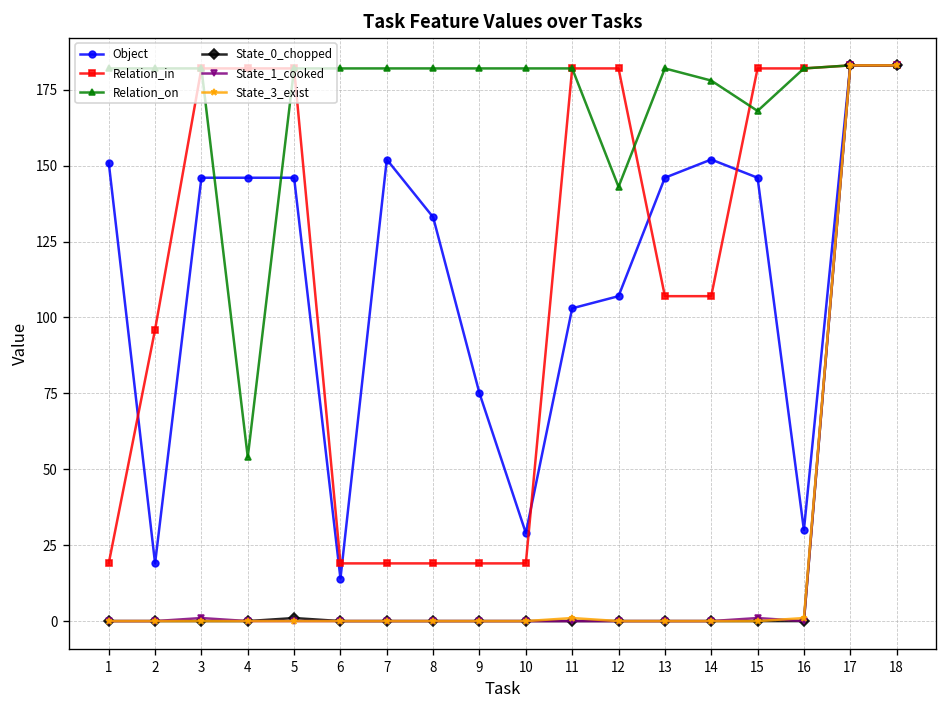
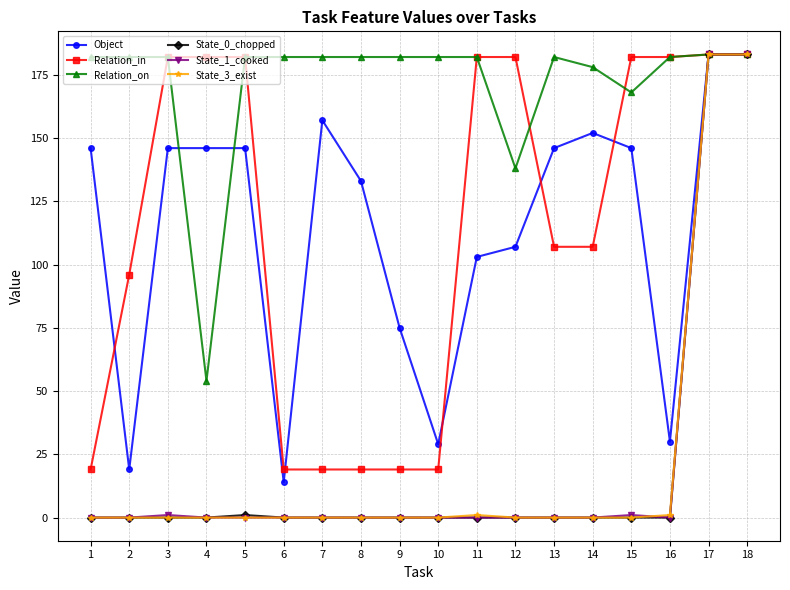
  {
    "Object": {
-     "1": 151,
+     "1": 146,
      "2": 19,
      "3": 146,
      "4": 146,
      "5": 146,
      "6": 14,
-     "7": 152,
+     "7": 157,
      "8": 133,
      "9": 75,
      "10": 29,
      "11": 103,
      "12": 107,
      "13": 146,
      "14": 152,
      "15": 146,
      "16": 30
    },
    "Relation_in": {
      "1": 19,
      "2": 96,
      "6": 19,
      "7": 19,
      "8": 19,
      "9": 19,
      "10": 19,
      "12": 182,
      "13": 107,
      "14": 107,
      "15": 182
    },
    "Relation_on": {
      "4": 54,
      "6": 182,
      "7": 182,
      "8": 182,
      "9": 182,
      "10": 182,
-     "12": 143,
+     "12": 138,
      "13": 182,
      "14": 178,
      "15": 168
    },
    "State_0_chopped": {
      "5": 1
    },
    "State_1_cooked": {
      "3": 1,
      "15": 1
    },
    "State_3_exist": {
      "11": 1,
      "16": 1
    }
  }
